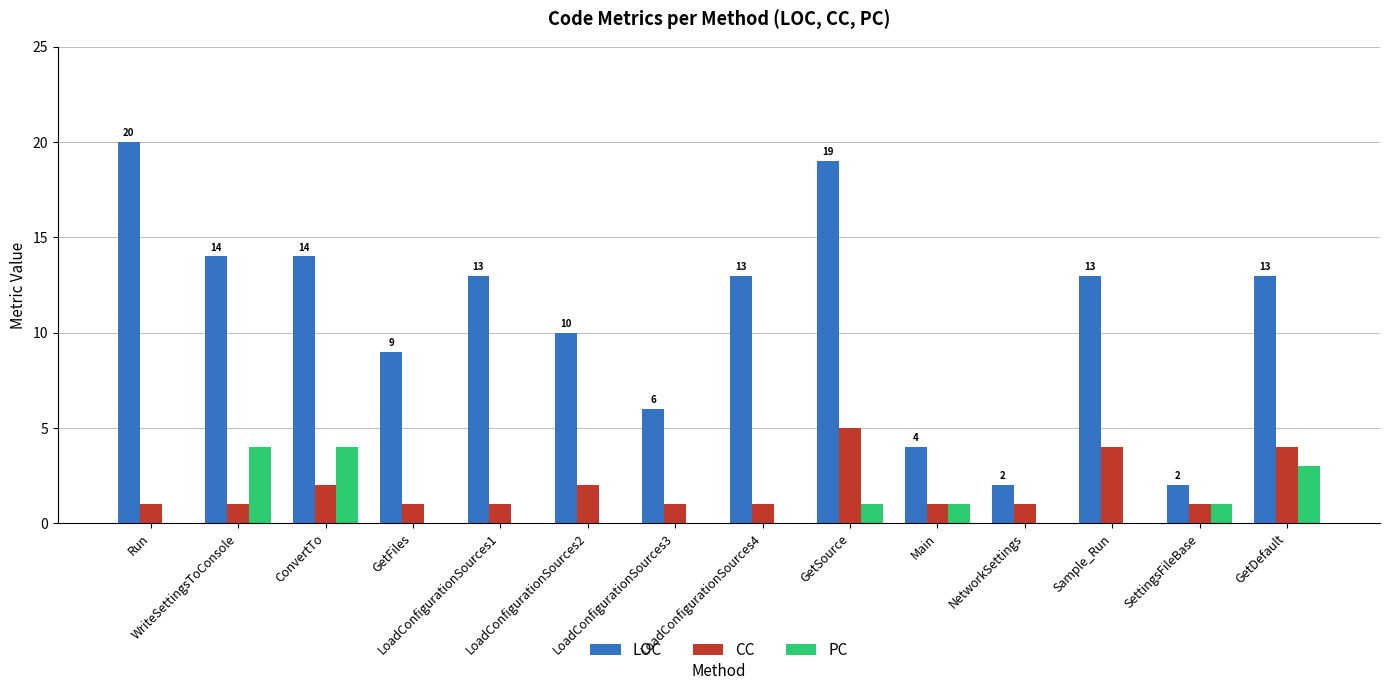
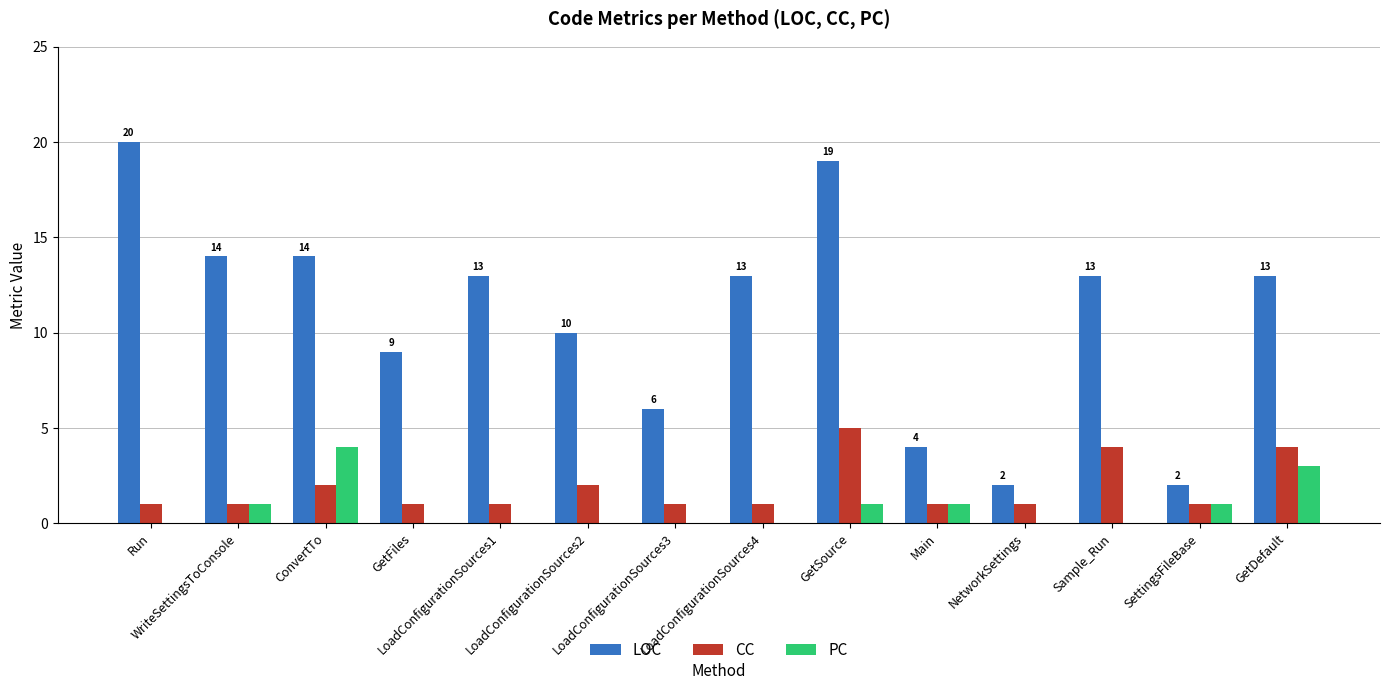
  {
    "LOC": {
      "Run": 20,
      "WriteSettingsToConsole": 14,
      "ConvertTo": 14,
      "GetFiles": 9,
      "LoadConfigurationSources1": 13,
      "LoadConfigurationSources2": 10,
      "LoadConfigurationSources3": 6,
      "LoadConfigurationSources4": 13,
      "GetSource": 19,
      "Main": 4,
      "NetworkSettings": 2,
      "Sample_Run": 13,
      "SettingsFileBase": 2,
      "GetDefault": 13
    },
    "CC": {
      "Run": 1,
      "WriteSettingsToConsole": 1,
      "ConvertTo": 2,
      "GetFiles": 1,
      "LoadConfigurationSources1": 1,
      "LoadConfigurationSources2": 2,
      "LoadConfigurationSources3": 1,
      "LoadConfigurationSources4": 1,
      "GetSource": 5,
      "Main": 1,
      "NetworkSettings": 1,
      "Sample_Run": 4,
      "SettingsFileBase": 1,
      "GetDefault": 4
    },
    "PC": {
      "Run": 0,
-     "WriteSettingsToConsole": 4,
+     "WriteSettingsToConsole": 1,
      "ConvertTo": 4,
      "GetFiles": 0,
      "LoadConfigurationSources1": 0,
      "LoadConfigurationSources2": 0,
      "LoadConfigurationSources3": 0,
      "LoadConfigurationSources4": 0,
      "GetSource": 1,
      "Main": 1,
      "NetworkSettings": 0,
      "Sample_Run": 0,
      "SettingsFileBase": 1,
      "GetDefault": 3
    }
  }
